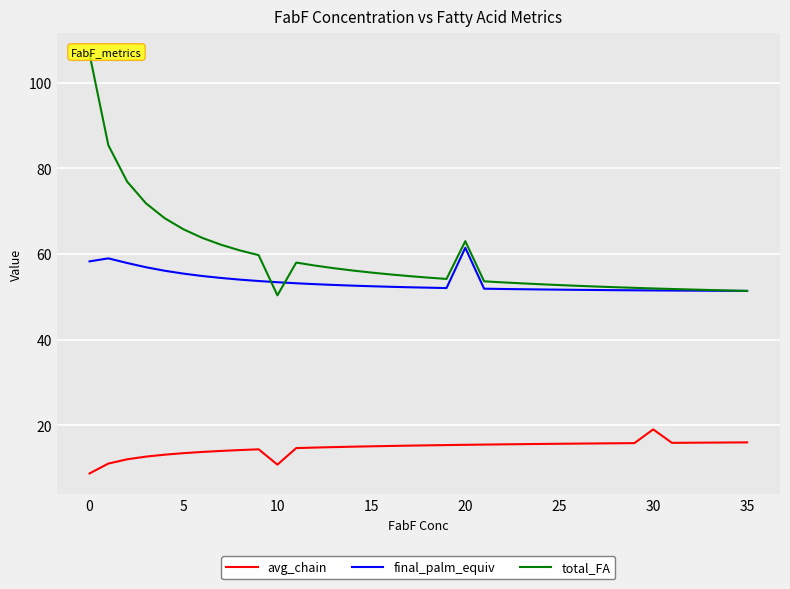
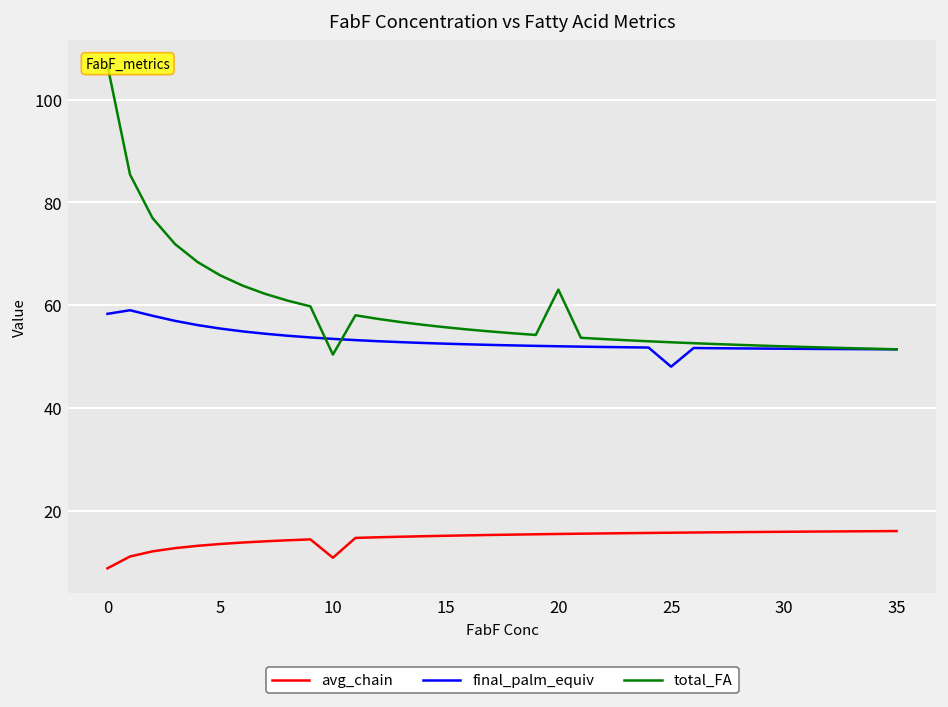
  {
    "avg_chain": {
      "0": 9,
      "5": 13,
      "10": 11,
      "15": 15,
      "20": 15,
      "25": 16,
-     "30": 19,
+     "30": 16,
      "35": 16
    },
    "final_palm_equiv": {
      "0": 58,
      "5": 55,
      "10": 53,
      "15": 52,
-     "20": 61,
-     "25": 52
+     "20": 52,
+     "25": 48
    },
    "total_FA": {
      "5": 66,
      "10": 50,
      "15": 56,
      "20": 63,
      "25": 53
    }
  }
